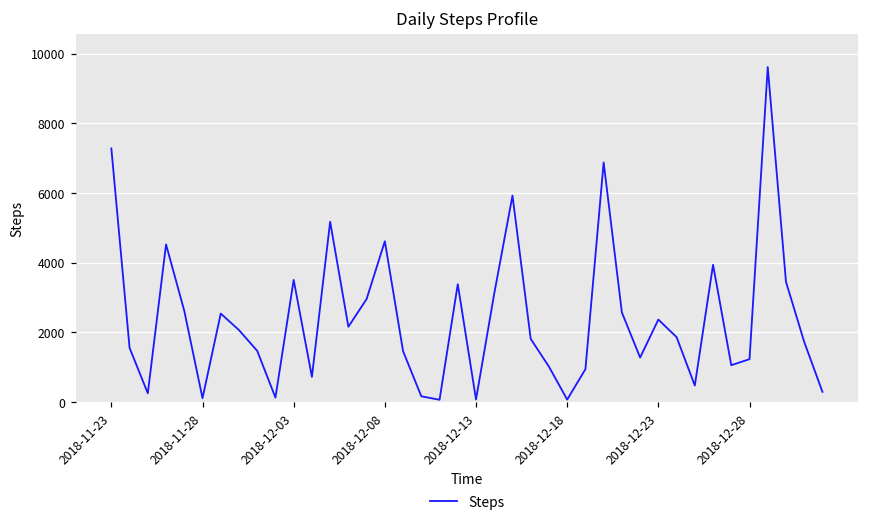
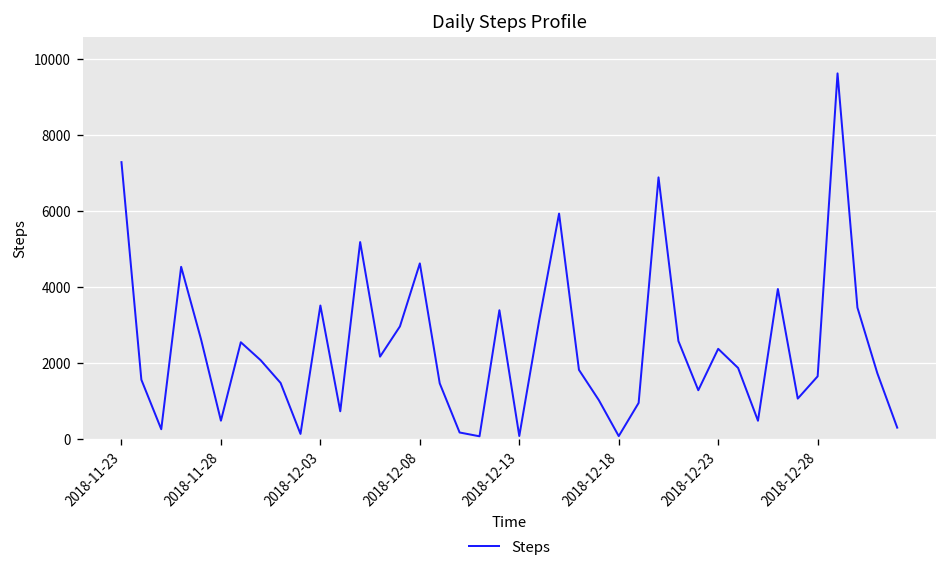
  {
    "2018-11-23": 7300,
-   "2018-11-28": 100,
+   "2018-11-28": 500,
    "2018-12-03": 3500,
    "2018-12-08": 4600,
    "2018-12-13": 100,
    "2018-12-18": 100,
    "2018-12-23": 2400,
-   "2018-12-28": 1200
+   "2018-12-28": 1600
  }
